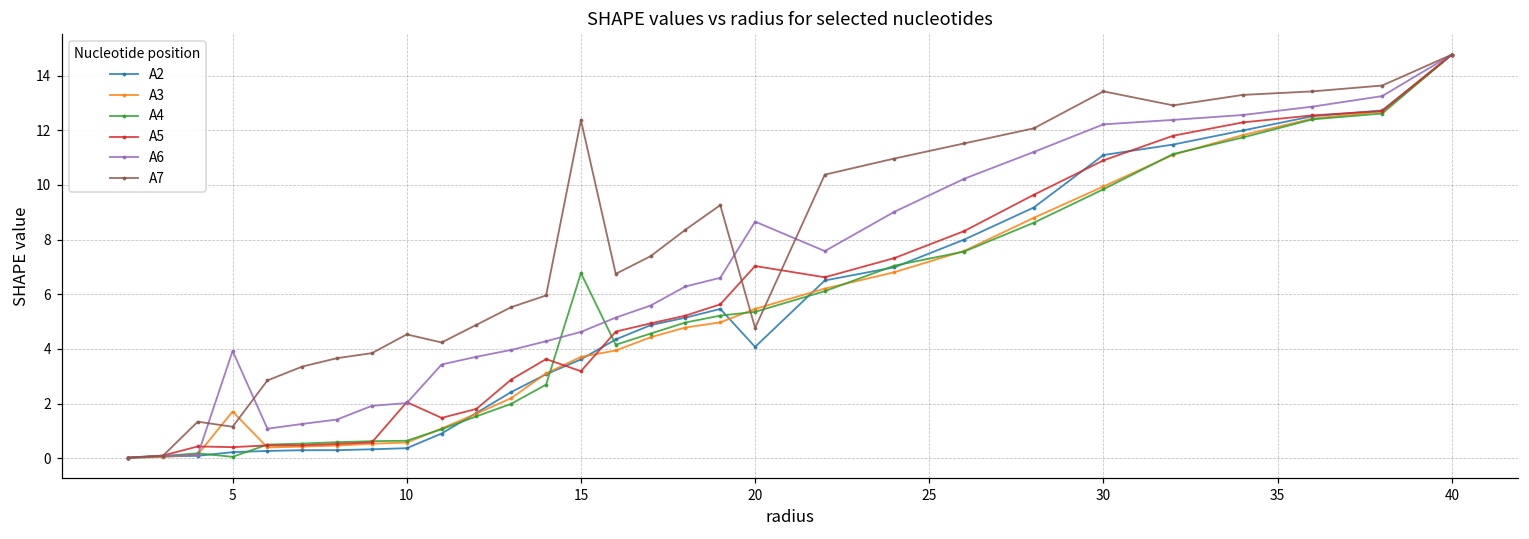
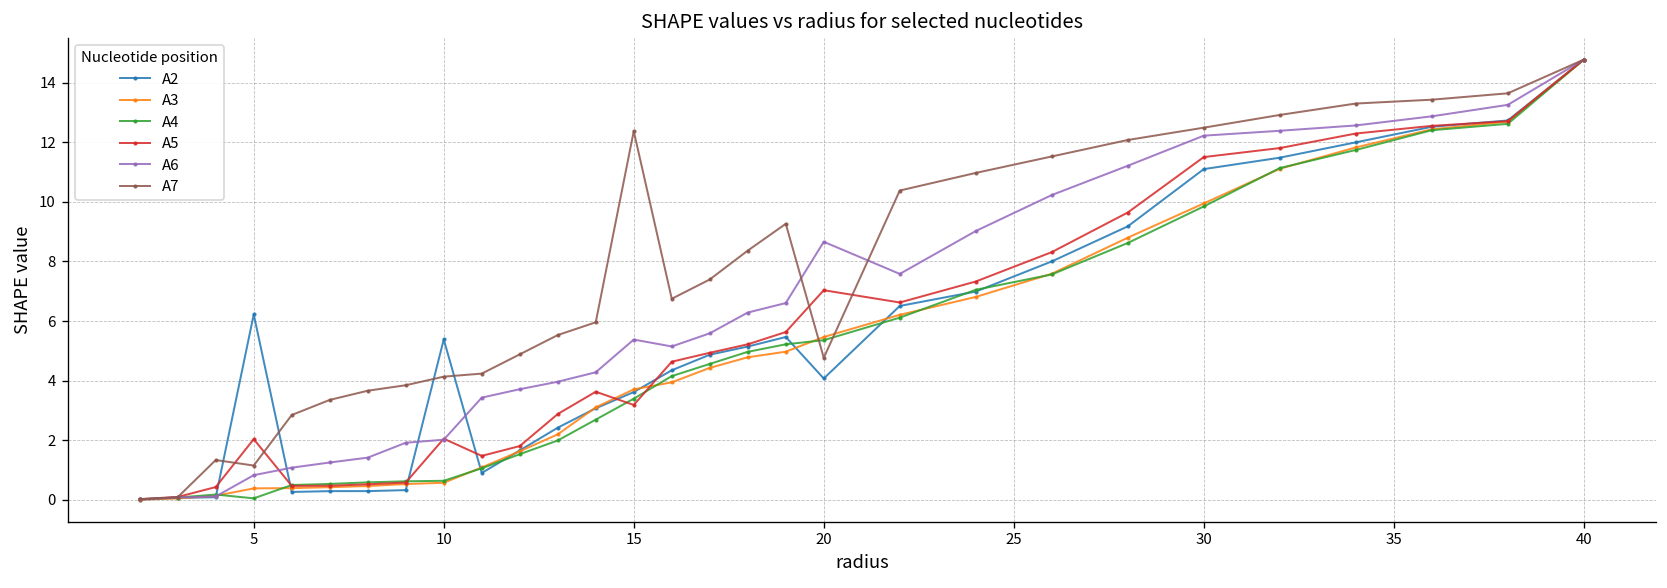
  {
    "A2": {
-     "5": 0.2,
-     "10": 0.4,
+     "5": 6.2,
+     "10": 5.4,
      "20": 4.1,
      "30": 11.1
    },
    "A3": {
-     "5": 1.7,
+     "5": 0.4,
      "20": 5.5
    },
    "A4": {
      "5": 0.1,
-     "15": 6.8,
+     "15": 3.4,
      "20": 5.4
    },
    "A5": {
-     "5": 0.4,
+     "5": 2.0,
      "15": 3.2,
      "20": 7.0,
-     "30": 10.9
+     "30": 11.5
    },
    "A6": {
-     "5": 3.9,
-     "15": 4.6,
+     "5": 0.8,
+     "15": 5.4,
      "20": 8.7,
      "30": 12.2
    },
    "A7": {
      "5": 1.2,
-     "10": 4.5,
+     "10": 4.1,
      "15": 12.4,
      "20": 4.8,
-     "30": 13.4
+     "30": 12.5
    }
  }
